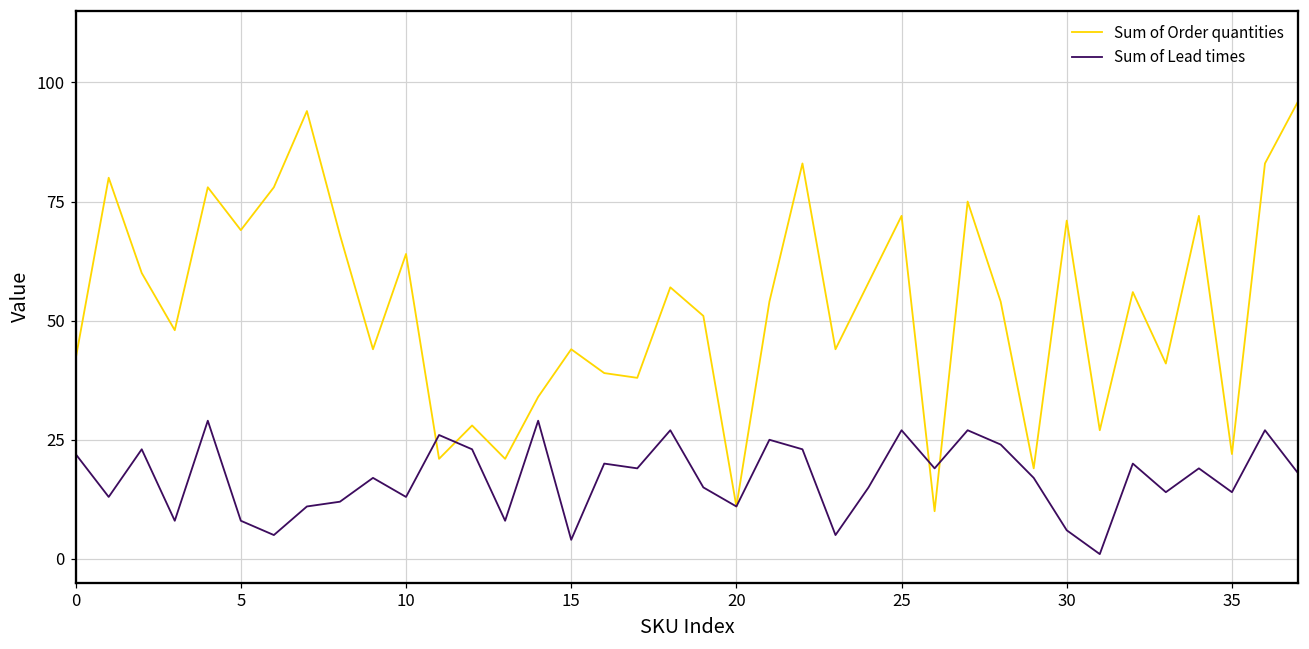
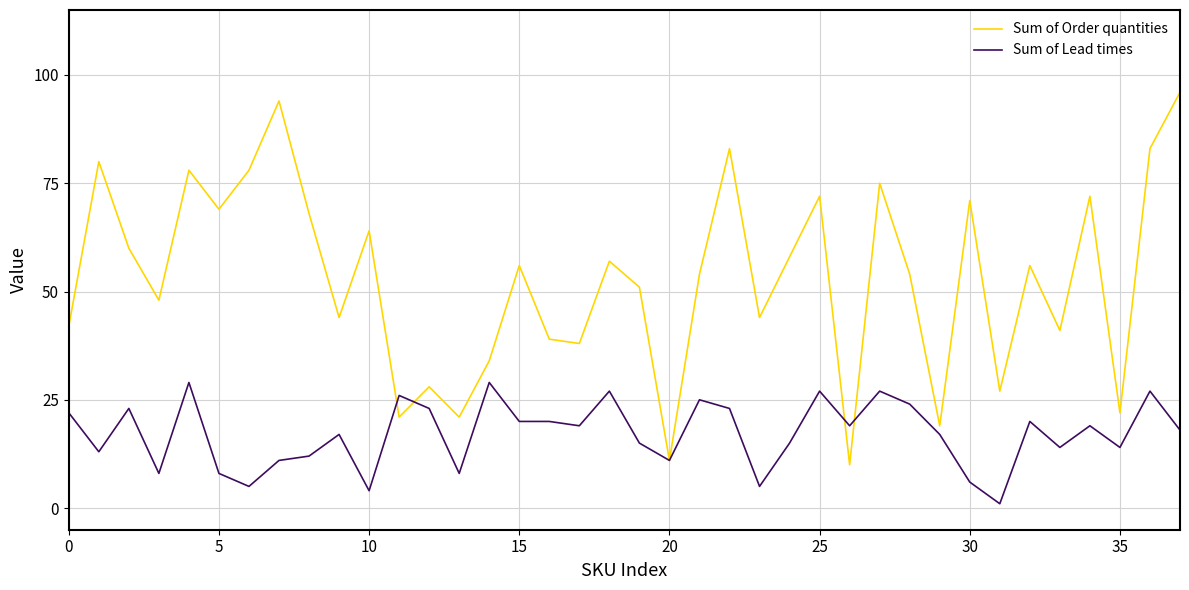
  {
    "Sum of Order quantities": {
      "0": 42,
      "5": 69,
      "10": 64,
-     "15": 44,
+     "15": 56,
      "25": 72,
      "30": 71,
      "35": 22
    },
    "Sum of Lead times": {
      "0": 22,
      "5": 8,
-     "10": 13,
-     "15": 4,
+     "10": 4,
+     "15": 20,
      "25": 27,
      "30": 6,
      "35": 14
    }
  }
